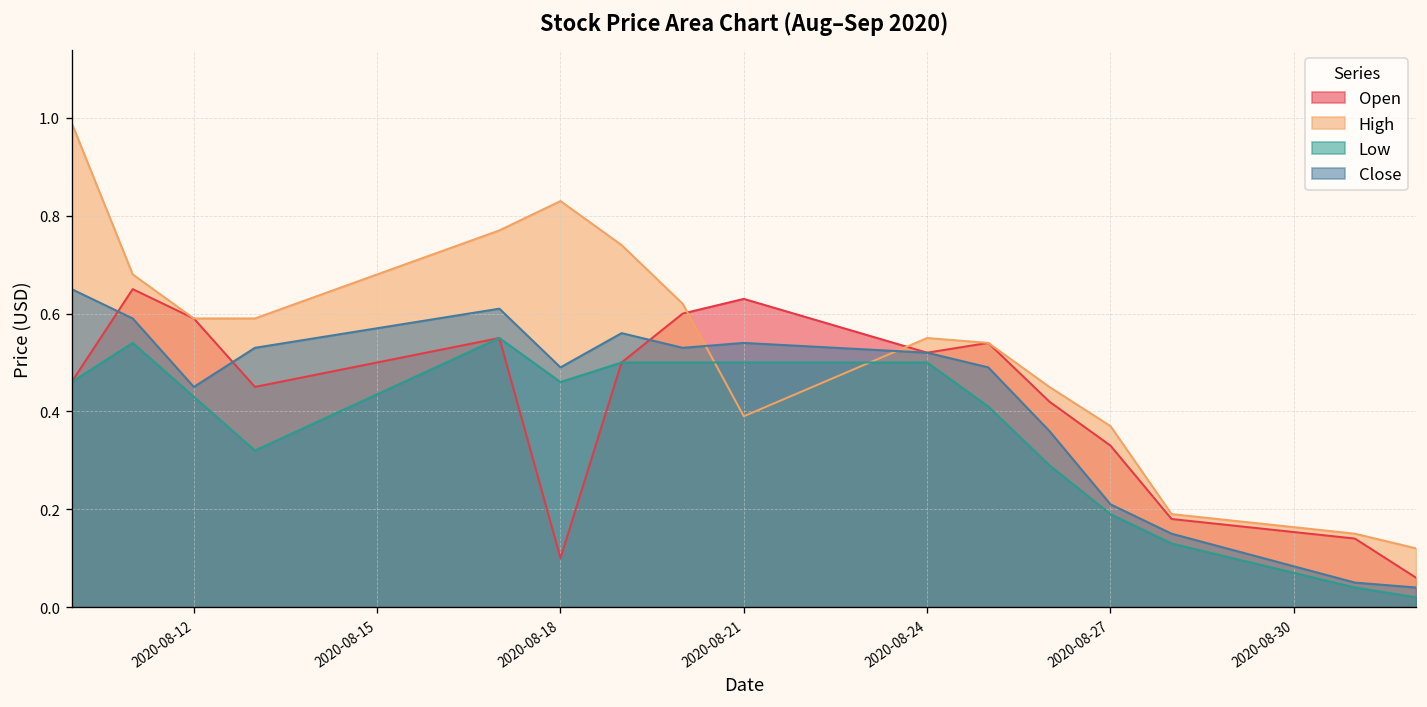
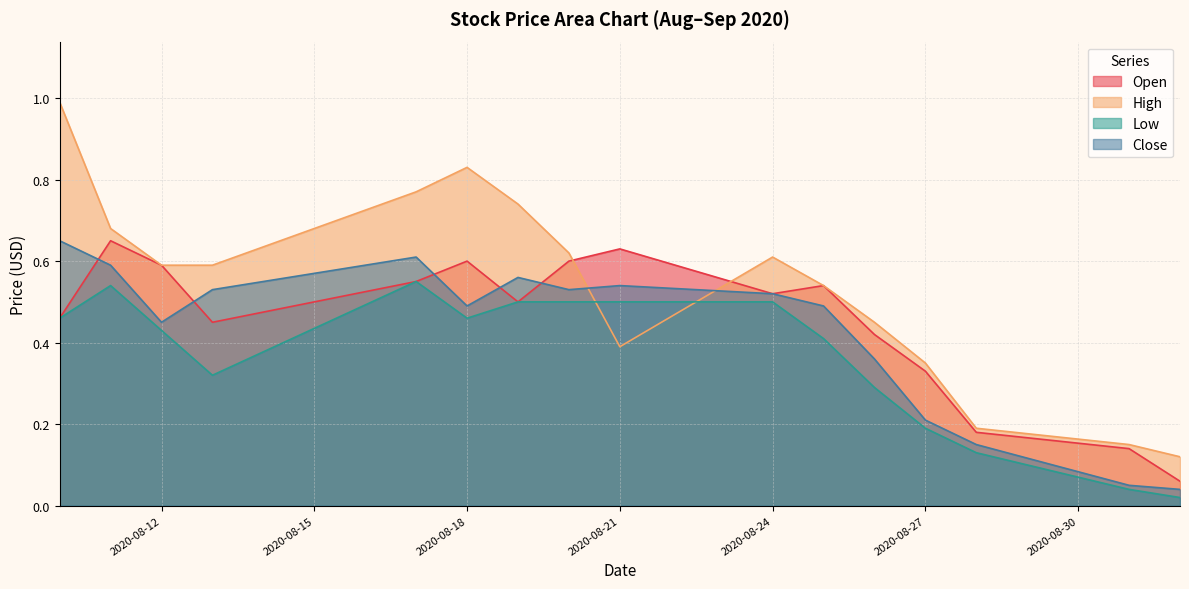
  {
    "Open": {
-     "2020-08-18": 0.1,
+     "2020-08-18": 0.6,
      "2020-08-21": 0.63,
      "2020-08-27": 0.33
    },
    "High": {
      "2020-08-18": 0.83,
      "2020-08-21": 0.39,
-     "2020-08-24": 0.55,
-     "2020-08-27": 0.37
+     "2020-08-24": 0.61,
+     "2020-08-27": 0.35
    }
  }
